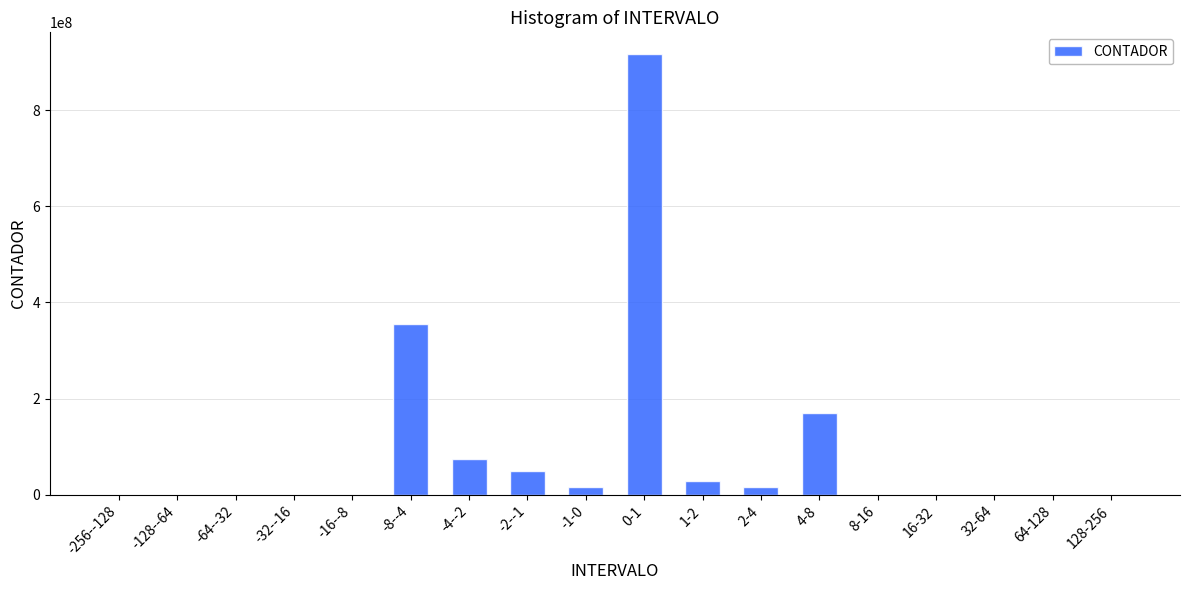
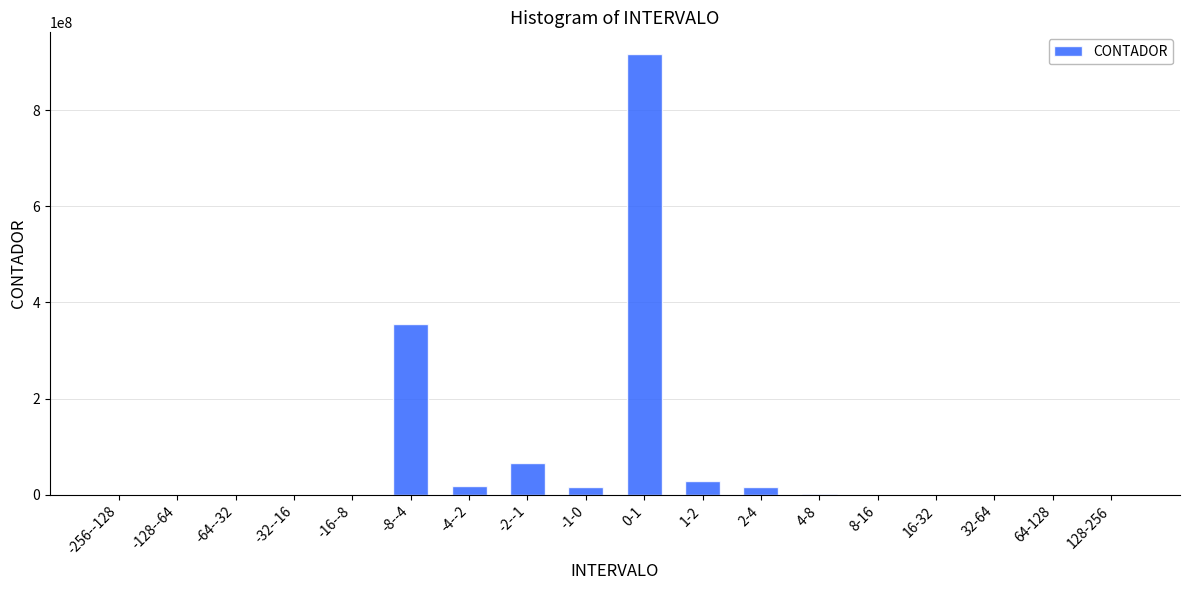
  {
    "-256--128": 0,
    "-128--64": 0,
    "-64--32": 0,
    "-32--16": 0,
    "-16--8": 0,
    "-8--4": 360000000,
-   "-4--2": 70000000,
-   "-2--1": 50000000,
+   "-4--2": 20000000,
+   "-2--1": 70000000,
    "-1-0": 20000000,
    "0-1": 920000000,
    "1-2": 30000000,
    "2-4": 20000000,
-   "4-8": 170000000,
+   "4-8": 0,
    "8-16": 0,
    "16-32": 0,
    "32-64": 0,
    "64-128": 0,
    "128-256": 0
  }
